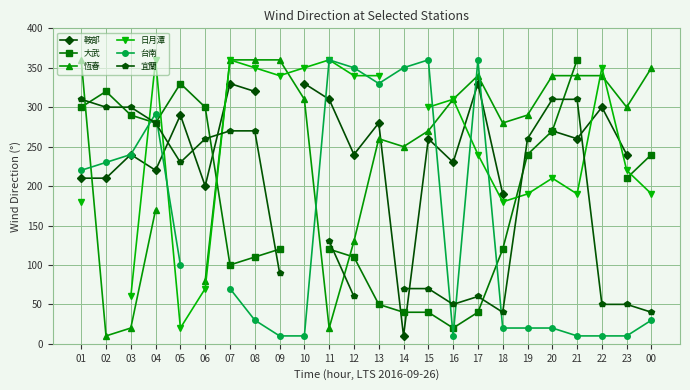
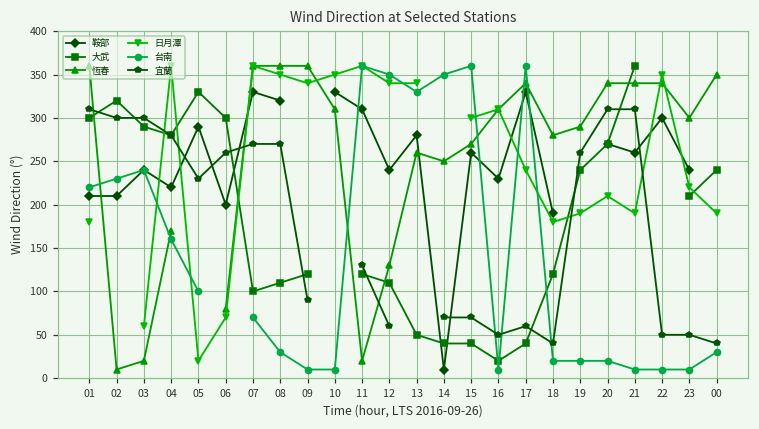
  {
    "台南": {
      "01": 220,
      "02": 230,
-     "04": 290,
+     "04": 160,
      "05": 100,
      "07": 70,
      "08": 30,
      "09": 10,
      "10": 10,
      "12": 350,
      "13": 330,
      "14": 350,
      "15": 360,
      "16": 10,
      "17": 360,
      "18": 20,
      "19": 20,
      "20": 20,
      "21": 10,
      "22": 10,
      "23": 10,
      "00": 30
    }
  }
